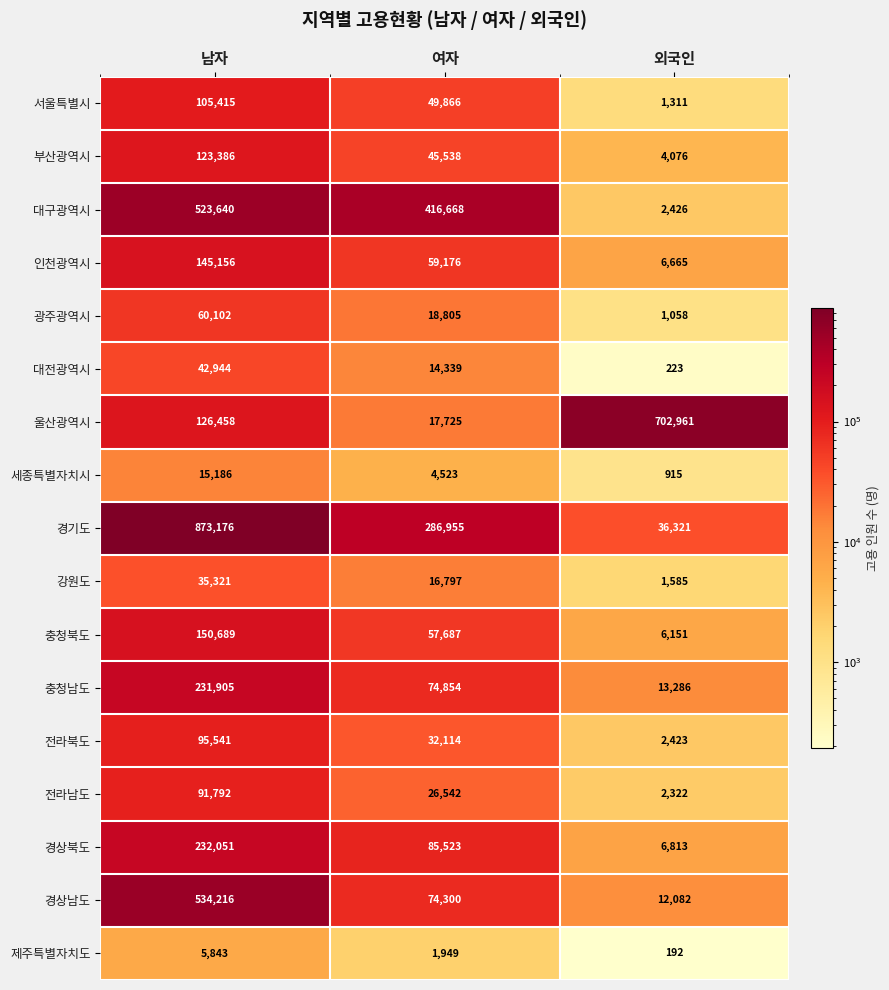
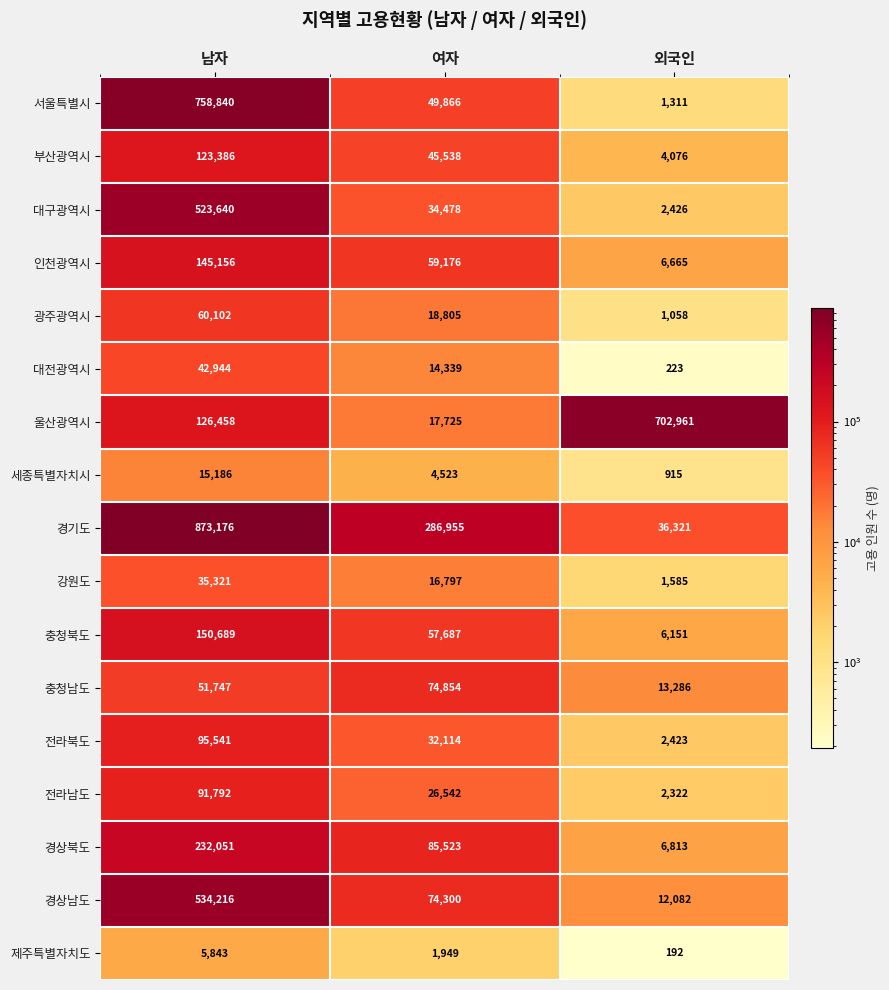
  {
    "서울특별시": {
-     "남자": "105,415",
+     "남자": "758,840",
      "여자": "49,866",
      "외국인": "1,311"
    },
    "부산광역시": {
      "남자": "123,386",
      "여자": "45,538",
      "외국인": "4,076"
    },
    "대구광역시": {
      "남자": "523,640",
-     "여자": "416,668",
+     "여자": "34,478",
      "외국인": "2,426"
    },
    "인천광역시": {
      "남자": "145,156",
      "여자": "59,176",
      "외국인": "6,665"
    },
    "광주광역시": {
      "남자": "60,102",
      "여자": "18,805",
      "외국인": "1,058"
    },
    "대전광역시": {
      "남자": "42,944",
      "여자": "14,339",
      "외국인": "223"
    },
    "울산광역시": {
      "남자": "126,458",
      "여자": "17,725",
      "외국인": "702,961"
    },
    "세종특별자치시": {
      "남자": "15,186",
      "여자": "4,523",
      "외국인": "915"
    },
    "경기도": {
      "남자": "873,176",
      "여자": "286,955",
      "외국인": "36,321"
    },
    "강원도": {
      "남자": "35,321",
      "여자": "16,797",
      "외국인": "1,585"
    },
    "충청북도": {
      "남자": "150,689",
      "여자": "57,687",
      "외국인": "6,151"
    },
    "충청남도": {
-     "남자": "231,905",
+     "남자": "51,747",
      "여자": "74,854",
      "외국인": "13,286"
    },
    "전라북도": {
      "남자": "95,541",
      "여자": "32,114",
      "외국인": "2,423"
    },
    "전라남도": {
      "남자": "91,792",
      "여자": "26,542",
      "외국인": "2,322"
    },
    "경상북도": {
      "남자": "232,051",
      "여자": "85,523",
      "외국인": "6,813"
    },
    "경상남도": {
      "남자": "534,216",
      "여자": "74,300",
      "외국인": "12,082"
    },
    "제주특별자치도": {
      "남자": "5,843",
      "여자": "1,949",
      "외국인": "192"
    }
  }
